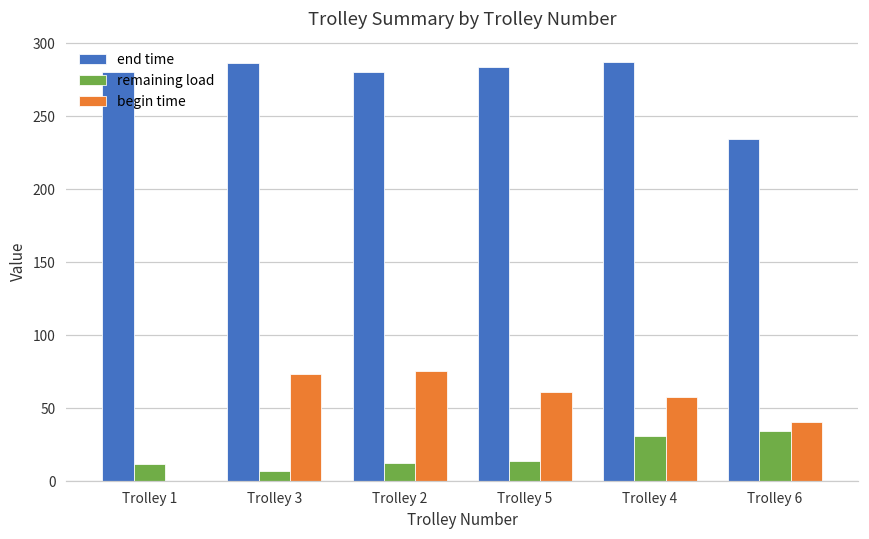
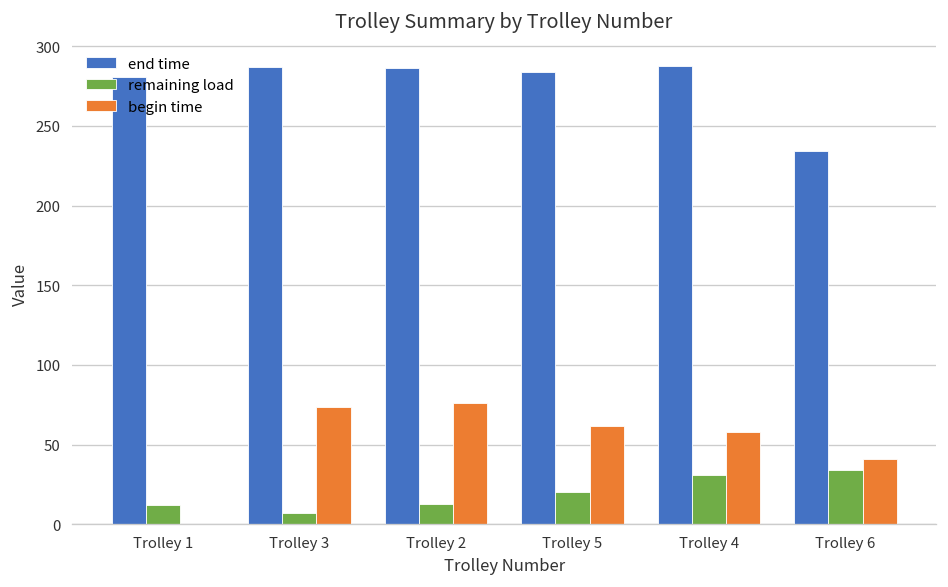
  {
    "end time": {
      "Trolley 1": 280,
      "Trolley 3": 287,
-     "Trolley 2": 280,
+     "Trolley 2": 287,
      "Trolley 5": 284,
      "Trolley 4": 287,
      "Trolley 6": 234
    },
    "remaining load": {
      "Trolley 1": 12,
      "Trolley 3": 7,
      "Trolley 2": 13,
-     "Trolley 5": 14,
+     "Trolley 5": 20,
      "Trolley 4": 31,
      "Trolley 6": 34
    },
    "begin time": {
      "Trolley 1": 0,
      "Trolley 3": 74,
      "Trolley 2": 76,
      "Trolley 5": 61,
      "Trolley 4": 58,
      "Trolley 6": 41
    }
  }
